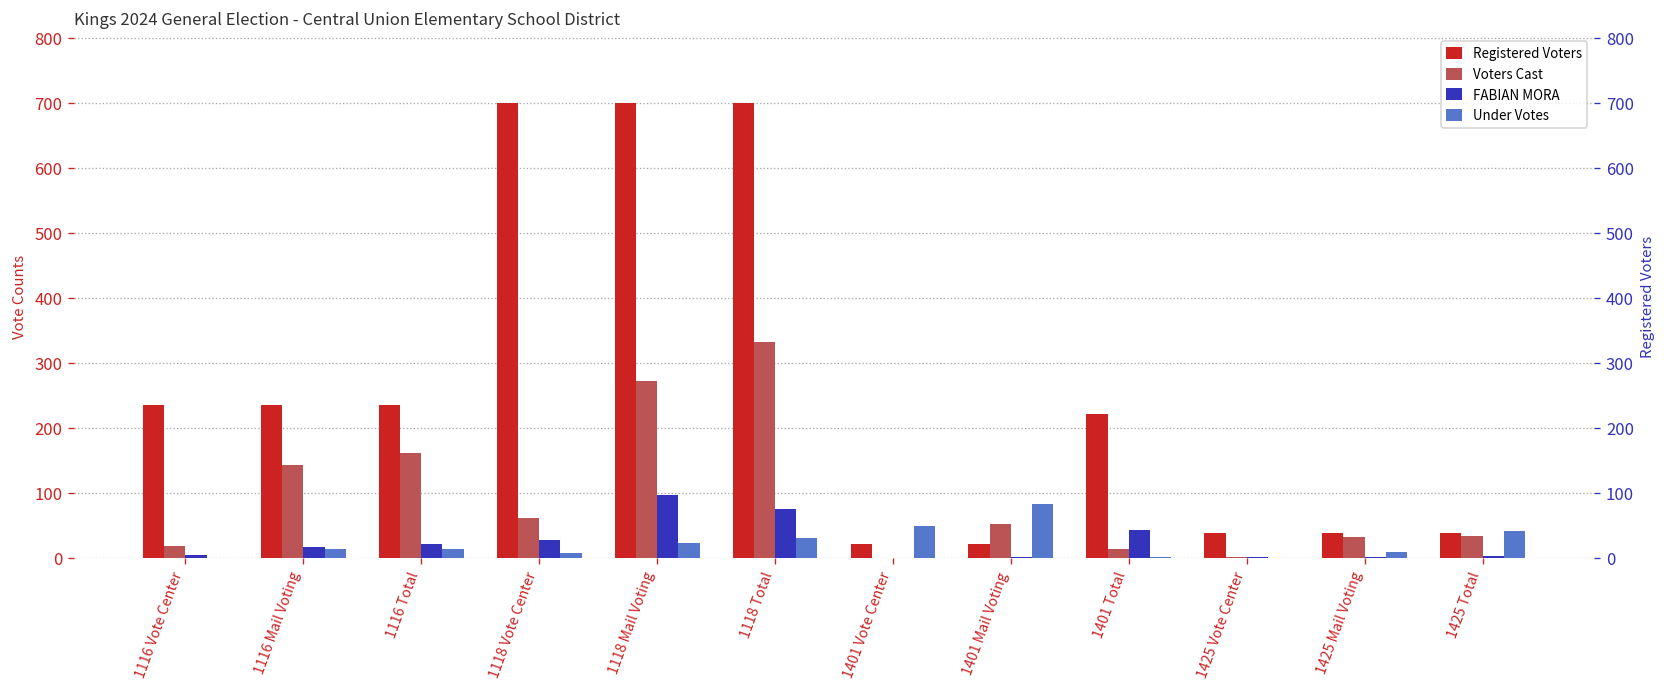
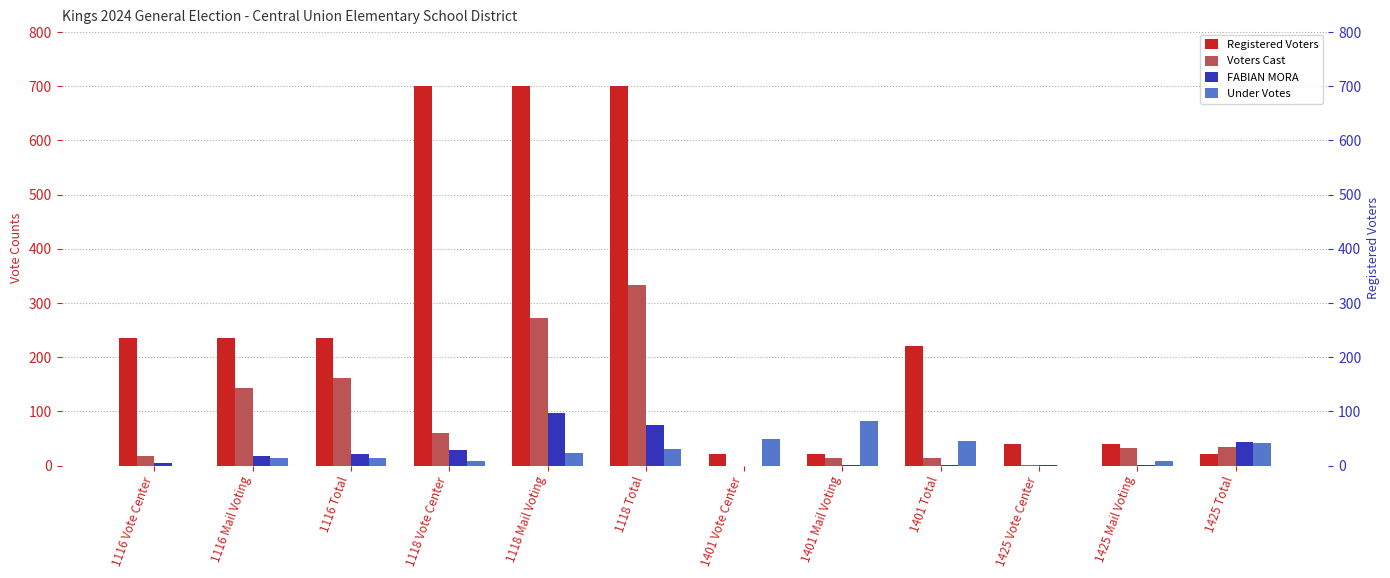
  {
    "Registered Voters": {
      "1116 Vote Center": 240,
      "1116 Mail Voting": 240,
      "1116 Total": 240,
      "1118 Vote Center": 700,
      "1118 Mail Voting": 700,
      "1118 Total": 700,
      "1401 Vote Center": 20,
      "1401 Mail Voting": 20,
      "1401 Total": 220,
      "1425 Vote Center": 40,
      "1425 Mail Voting": 40,
-     "1425 Total": 40
+     "1425 Total": 20
    },
    "Voters Cast": {
      "1116 Vote Center": 20,
      "1116 Mail Voting": 140,
      "1116 Total": 160,
      "1118 Vote Center": 60,
      "1118 Mail Voting": 270,
      "1118 Total": 330,
      "1401 Vote Center": 0,
-     "1401 Mail Voting": 50,
+     "1401 Mail Voting": 10,
      "1401 Total": 10,
      "1425 Mail Voting": 30,
      "1425 Total": 30
    },
    "FABIAN MORA": {
      "1116 Vote Center": 10,
      "1116 Mail Voting": 20,
      "1116 Total": 20,
      "1118 Vote Center": 30,
      "1118 Mail Voting": 100,
      "1118 Total": 80,
      "1401 Vote Center": 0,
-     "1401 Total": 40,
-     "1425 Total": 0
+     "1401 Total": 0,
+     "1425 Total": 40
    },
    "Under Votes": {
      "1116 Vote Center": 0,
      "1116 Mail Voting": 10,
      "1116 Total": 10,
      "1118 Vote Center": 10,
      "1118 Mail Voting": 20,
      "1118 Total": 30,
      "1401 Vote Center": 50,
      "1401 Mail Voting": 80,
-     "1401 Total": 0,
+     "1401 Total": 50,
      "1425 Vote Center": 0,
      "1425 Mail Voting": 10,
      "1425 Total": 40
    }
  }
